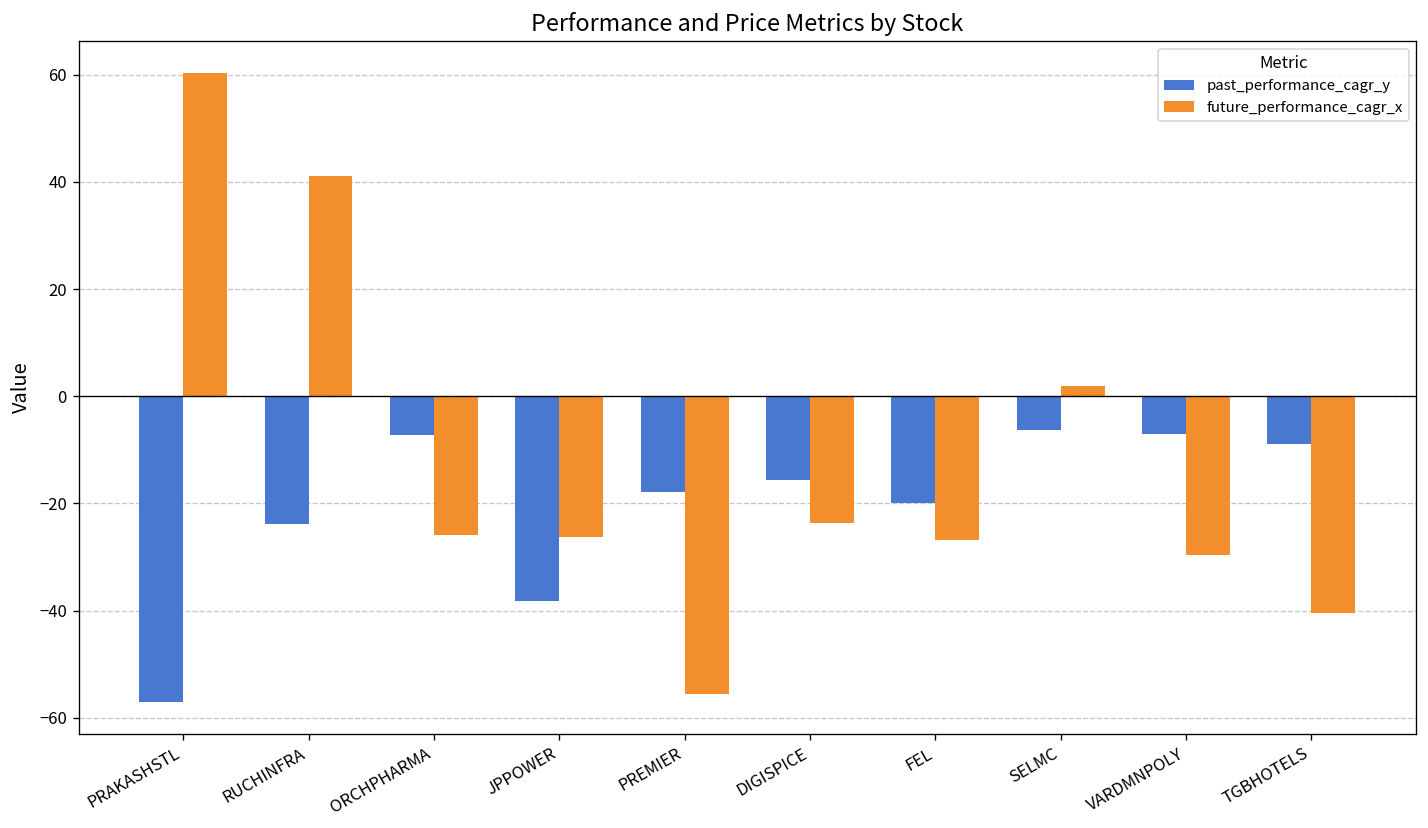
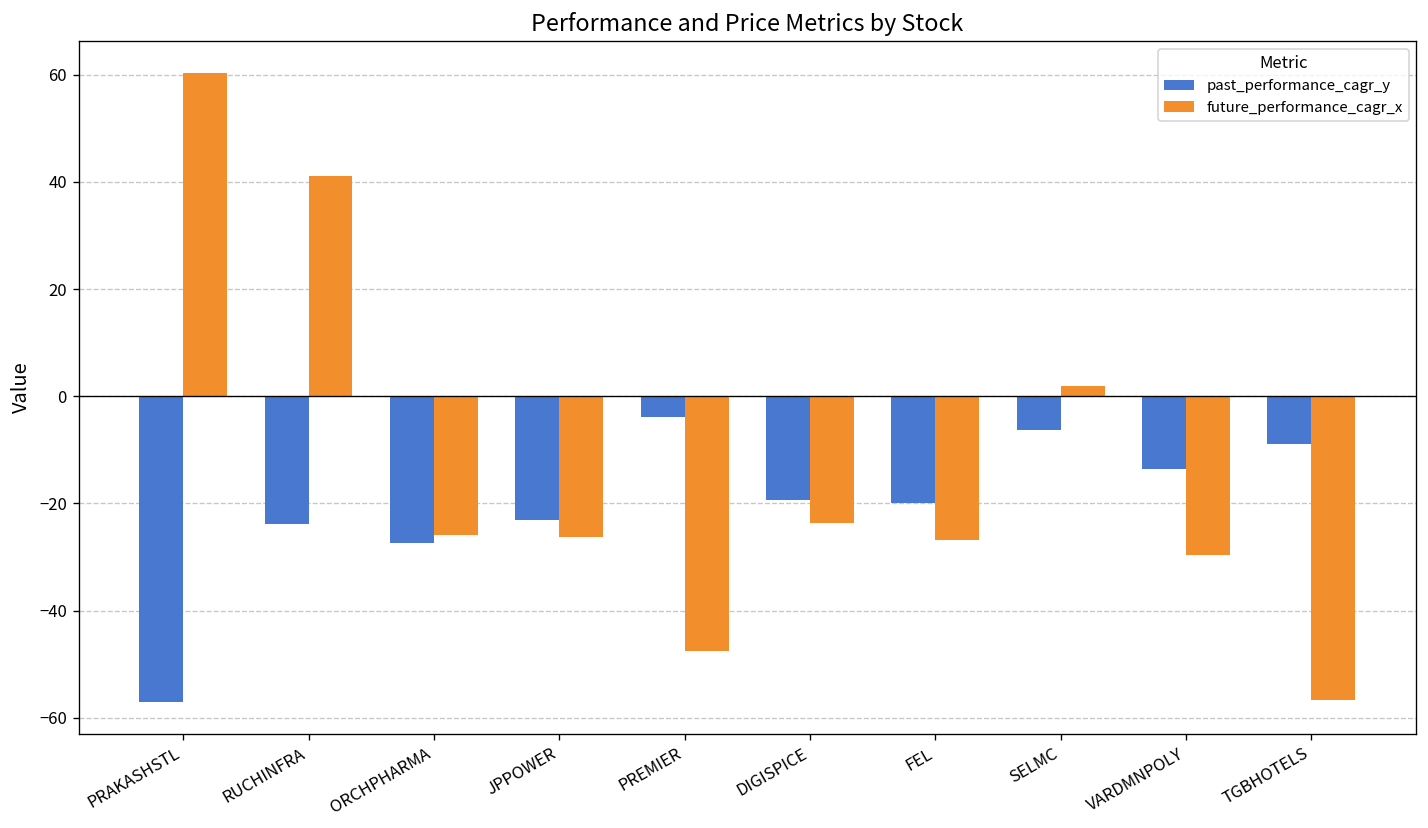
  {
    "past_performance_cagr_y": {
      "PRAKASHSTL": -57,
      "RUCHINFRA": -24,
-     "ORCHPHARMA": -7,
-     "JPPOWER": -38,
-     "PREMIER": -18,
-     "DIGISPICE": -16,
+     "ORCHPHARMA": -27,
+     "JPPOWER": -23,
+     "PREMIER": -4,
+     "DIGISPICE": -19,
      "FEL": -20,
      "SELMC": -6,
-     "VARDMNPOLY": -7,
+     "VARDMNPOLY": -14,
      "TGBHOTELS": -9
    },
    "future_performance_cagr_x": {
      "PRAKASHSTL": 60,
      "RUCHINFRA": 41,
      "ORCHPHARMA": -26,
      "JPPOWER": -26,
-     "PREMIER": -56,
+     "PREMIER": -48,
      "DIGISPICE": -24,
      "FEL": -27,
      "SELMC": 2,
      "VARDMNPOLY": -30,
-     "TGBHOTELS": -40
+     "TGBHOTELS": -57
    }
  }
